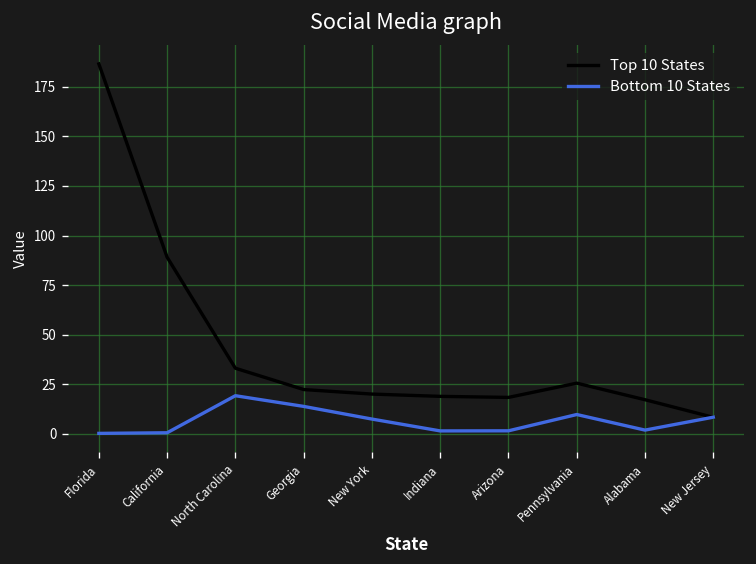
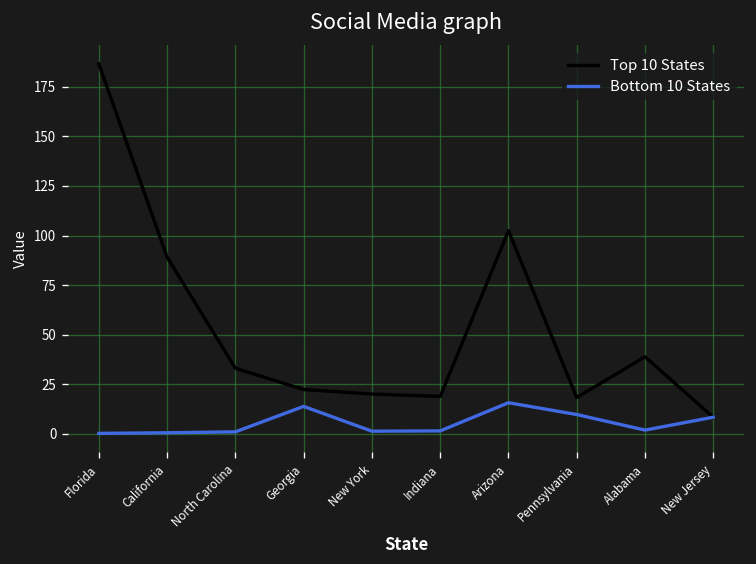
  {
    "Top 10 States": {
      "Florida": 187,
      "California": 89,
      "North Carolina": 33,
      "Georgia": 22,
      "New York": 20,
      "Indiana": 19,
-     "Arizona": 18,
-     "Pennsylvania": 26,
-     "Alabama": 17
+     "Arizona": 102,
+     "Pennsylvania": 18,
+     "Alabama": 39
    },
    "Bottom 10 States": {
      "Florida": 0,
      "California": 1,
-     "North Carolina": 19,
+     "North Carolina": 1,
      "Georgia": 14,
-     "New York": 8,
+     "New York": 1,
      "Indiana": 2,
-     "Arizona": 2,
+     "Arizona": 16,
      "Pennsylvania": 10,
      "Alabama": 2
    }
  }
